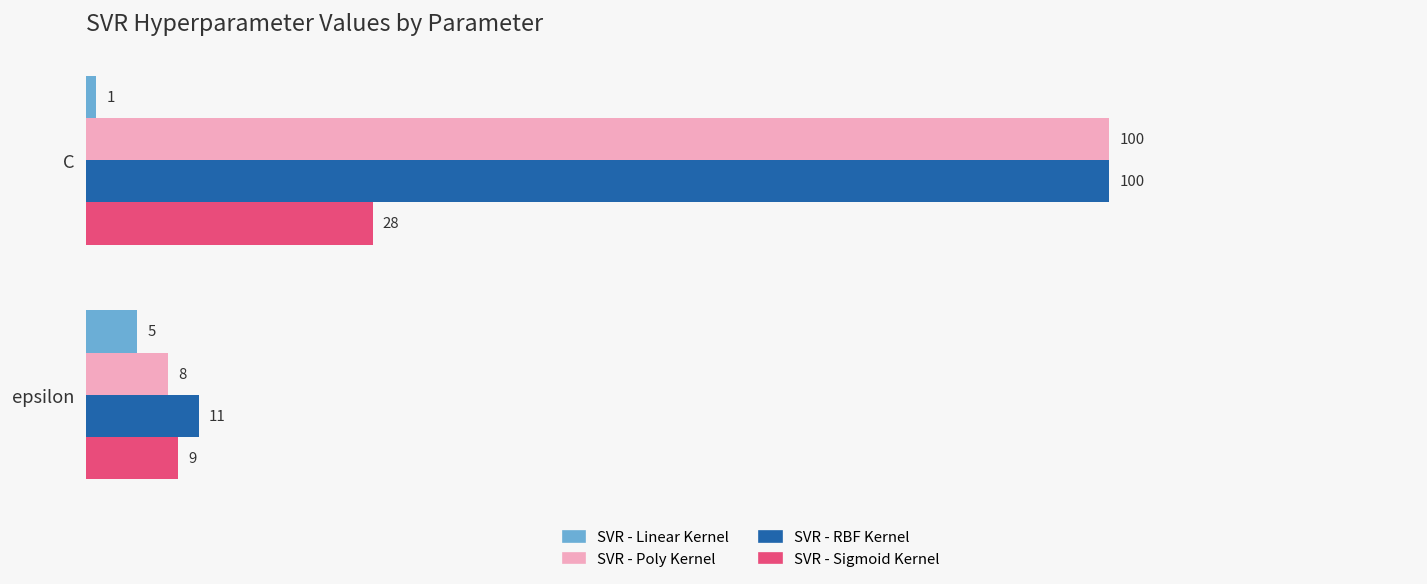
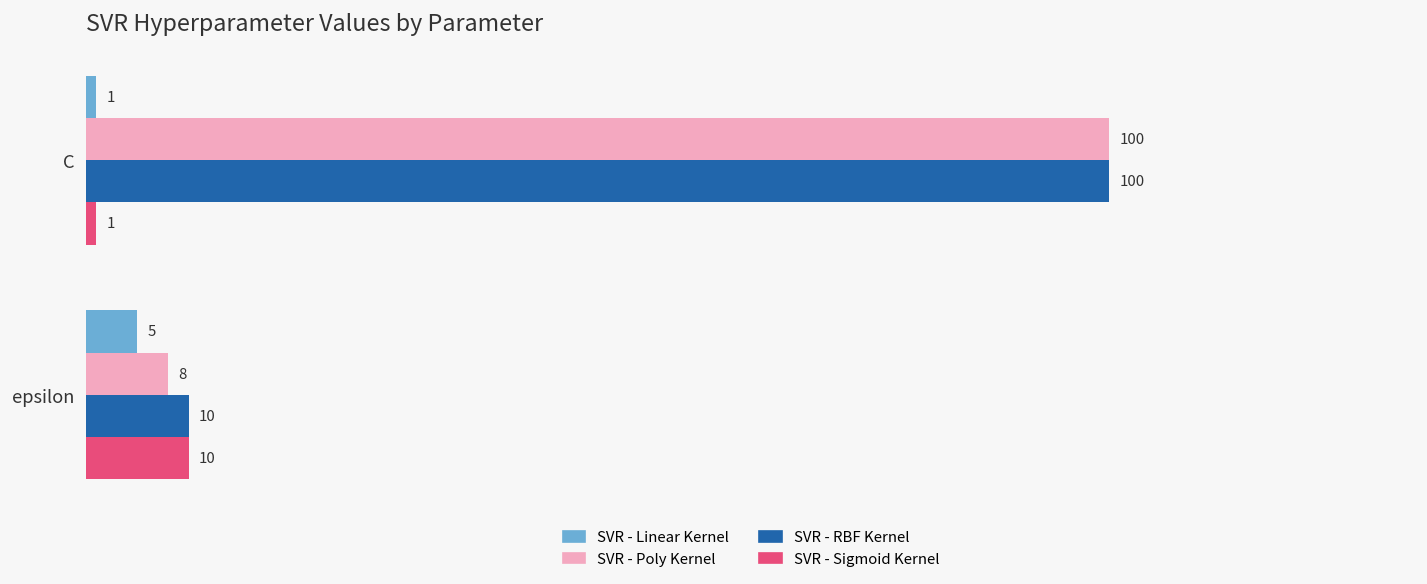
  {
    "SVR - Linear Kernel": {
      "C": 1,
      "epsilon": 5
    },
    "SVR - Poly Kernel": {
      "C": 100,
      "epsilon": 8
    },
    "SVR - RBF Kernel": {
      "C": 100,
-     "epsilon": 11
+     "epsilon": 10
    },
    "SVR - Sigmoid Kernel": {
-     "C": 28,
-     "epsilon": 9
+     "C": 1,
+     "epsilon": 10
    }
  }
